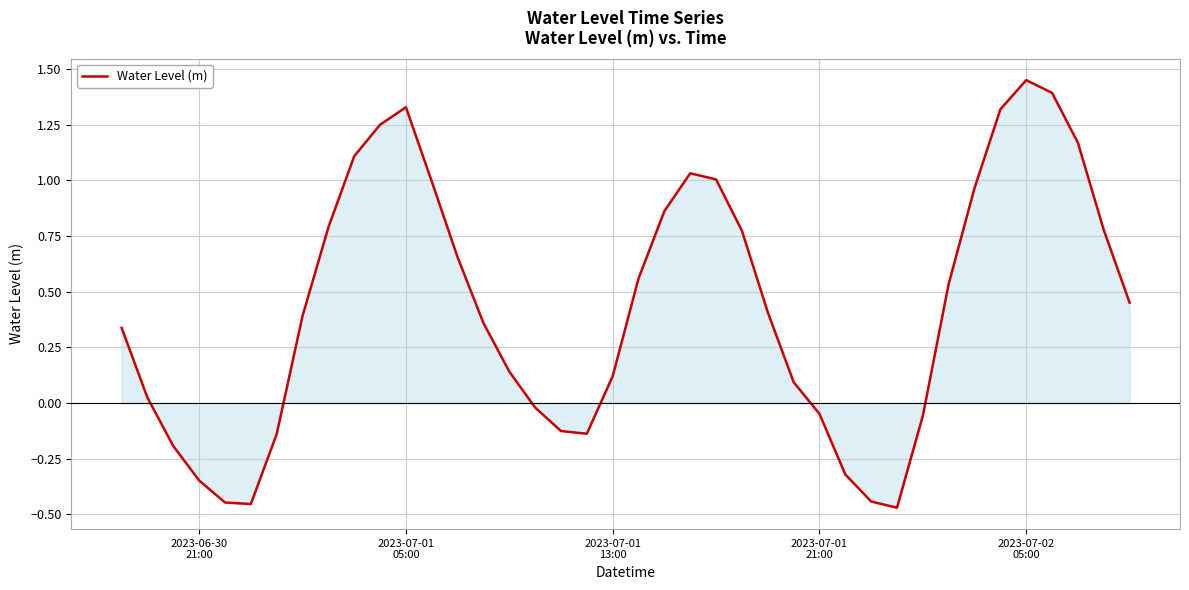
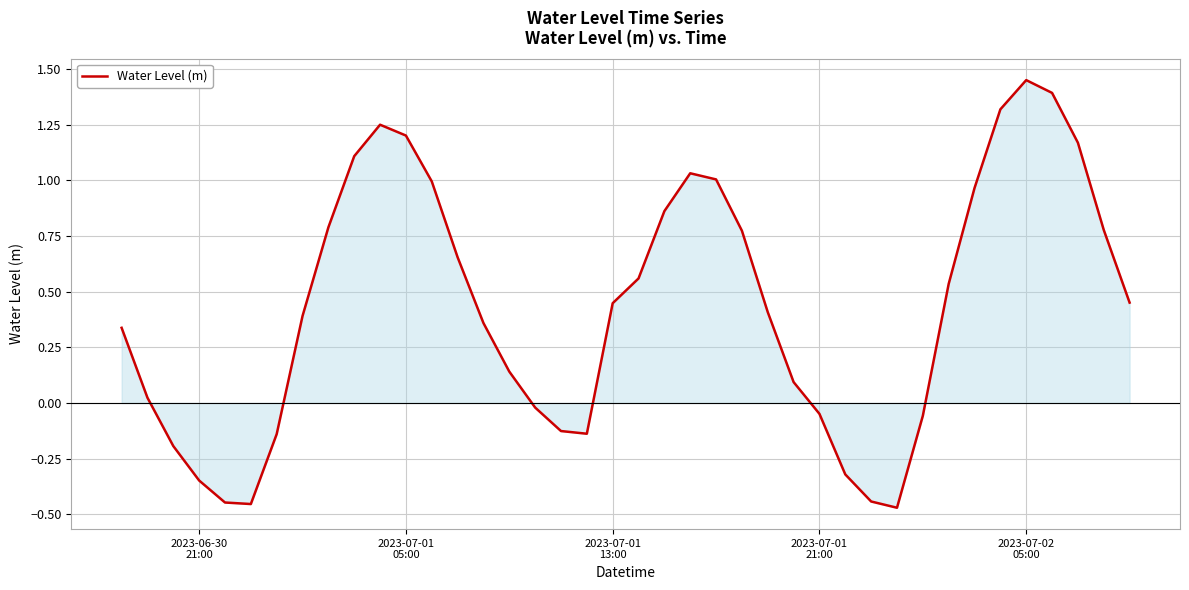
  {
    "Water Level (m)": {
      "2023-06-30 21:00": -0.35,
-     "2023-07-01 05:00": 1.33,
-     "2023-07-01 13:00": 0.12,
+     "2023-07-01 05:00": 1.20,
+     "2023-07-01 13:00": 0.45,
      "2023-07-01 21:00": -0.05
    }
  }
